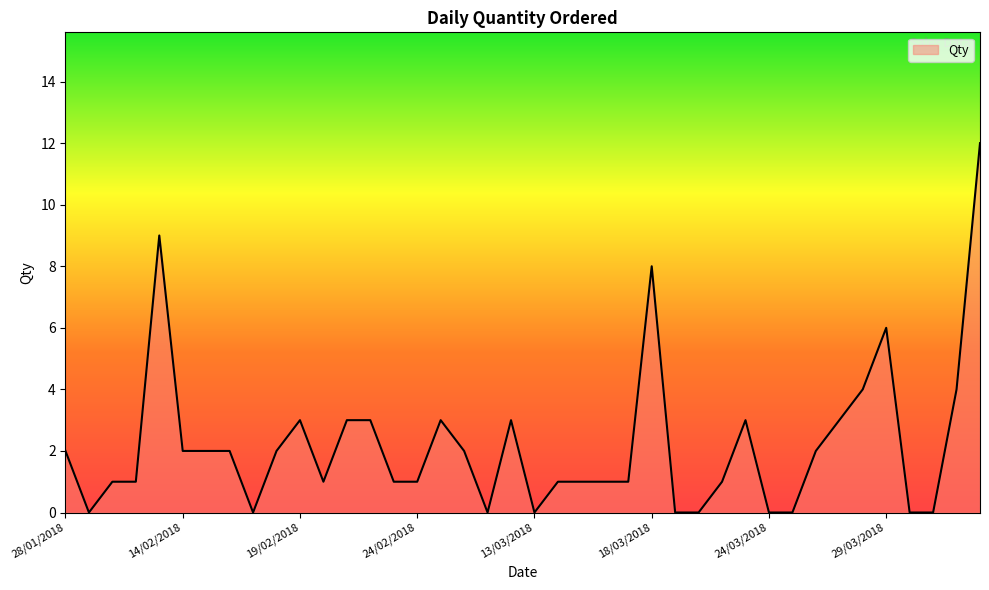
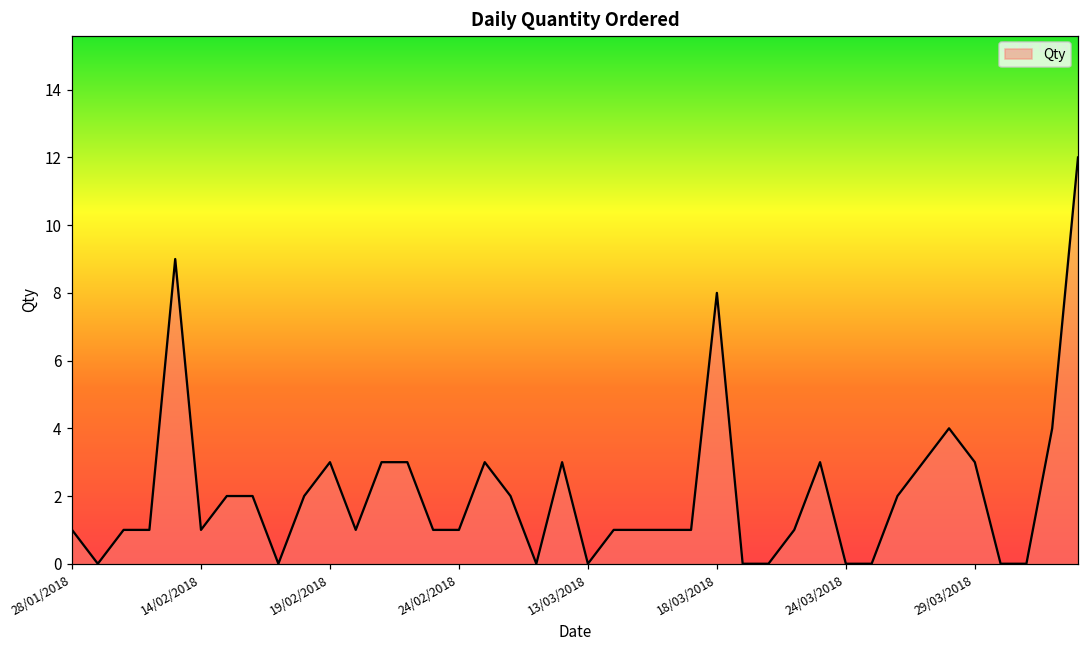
  {
-   "28/01/2018": 2,
-   "14/02/2018": 2,
+   "28/01/2018": 1,
+   "14/02/2018": 1,
    "19/02/2018": 3,
    "24/02/2018": 1,
    "13/03/2018": 0,
    "18/03/2018": 8,
    "24/03/2018": 0,
-   "29/03/2018": 6
+   "29/03/2018": 3
  }
